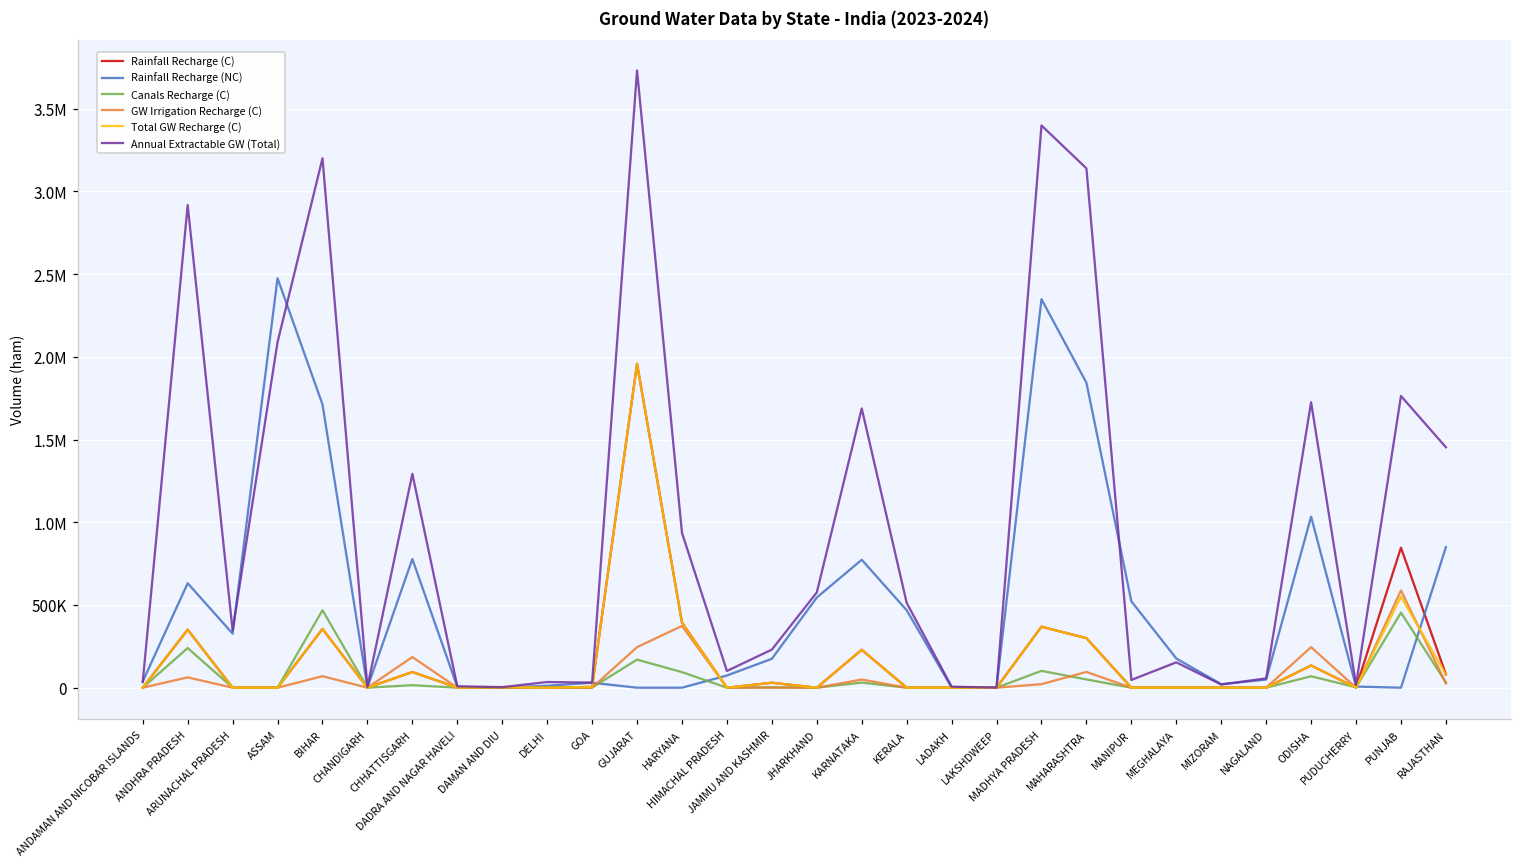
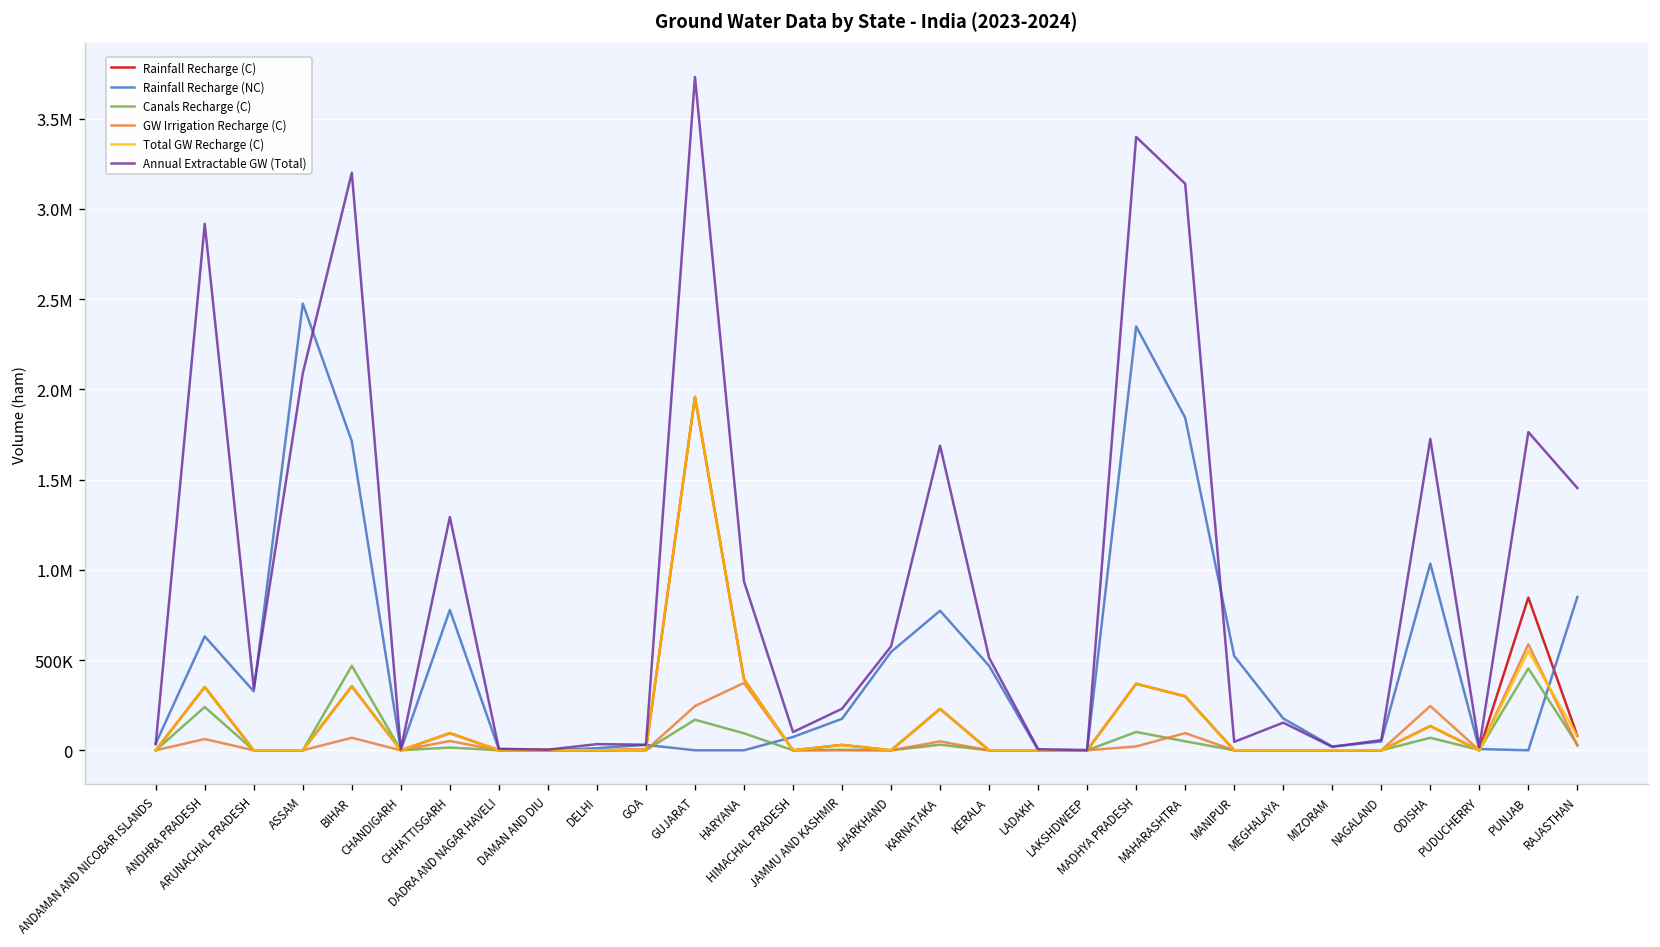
  {
    "Rainfall Recharge (C)": {
      "PUNJAB": 850000
    },
    "Rainfall Recharge (NC)": {
      "ANDHRA PRADESH": 630000,
      "ARUNACHAL PRADESH": 330000,
      "ASSAM": 2480000,
      "BIHAR": 1710000,
      "CHHATTISGARH": 780000,
      "GUJARAT": 0,
      "HARYANA": 0,
      "HIMACHAL PRADESH": 70000,
      "JAMMU AND KASHMIR": 170000,
      "JHARKHAND": 550000,
      "KARNATAKA": 770000,
      "KERALA": 470000,
      "MADHYA PRADESH": 2350000,
      "MAHARASHTRA": 1840000,
      "MANIPUR": 520000,
      "MEGHALAYA": 180000,
      "ODISHA": 1030000,
      "PUNJAB": 0,
      "RAJASTHAN": 850000
    },
    "Canals Recharge (C)": {
      "ANDHRA PRADESH": 240000,
      "BIHAR": 470000,
      "CHHATTISGARH": 20000,
      "GUJARAT": 170000,
      "HARYANA": 90000,
      "KARNATAKA": 30000,
      "MADHYA PRADESH": 100000,
      "MAHARASHTRA": 50000,
      "ODISHA": 70000,
      "PUNJAB": 450000
    },
    "GW Irrigation Recharge (C)": {
      "ANDHRA PRADESH": 60000,
      "BIHAR": 70000,
-     "CHHATTISGARH": 190000,
+     "CHHATTISGARH": 50000,
      "GUJARAT": 250000,
      "HARYANA": 370000,
      "KARNATAKA": 50000,
      "MADHYA PRADESH": 20000,
      "MAHARASHTRA": 100000,
      "ODISHA": 250000,
      "PUNJAB": 590000
    },
    "Total GW Recharge (C)": {
      "PUNJAB": 550000
    },
    "Annual Extractable GW (Total)": {
      "ANDHRA PRADESH": 2920000,
      "ARUNACHAL PRADESH": 350000,
      "ASSAM": 2090000,
      "BIHAR": 3200000,
      "CHHATTISGARH": 1290000,
      "DELHI": 30000,
      "GUJARAT": 3730000,
      "HARYANA": 940000,
      "HIMACHAL PRADESH": 100000,
      "JAMMU AND KASHMIR": 230000,
      "JHARKHAND": 580000,
      "KARNATAKA": 1690000,
      "KERALA": 510000,
      "MADHYA PRADESH": 3400000,
      "MAHARASHTRA": 3140000,
      "MANIPUR": 50000,
      "MEGHALAYA": 150000,
      "ODISHA": 1730000,
      "PUNJAB": 1760000,
      "RAJASTHAN": 1450000
    }
  }
